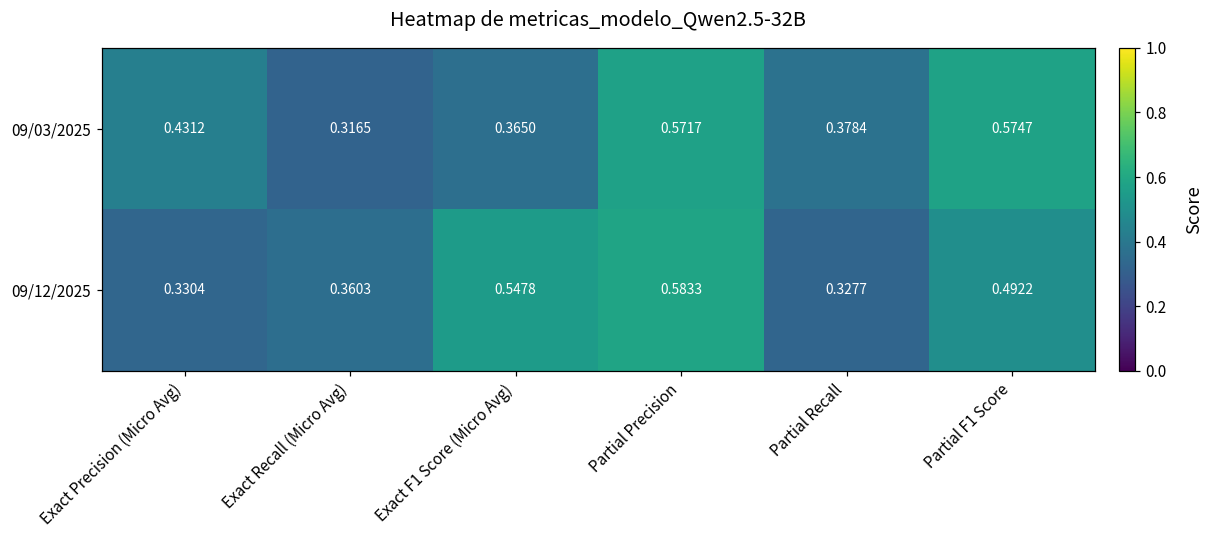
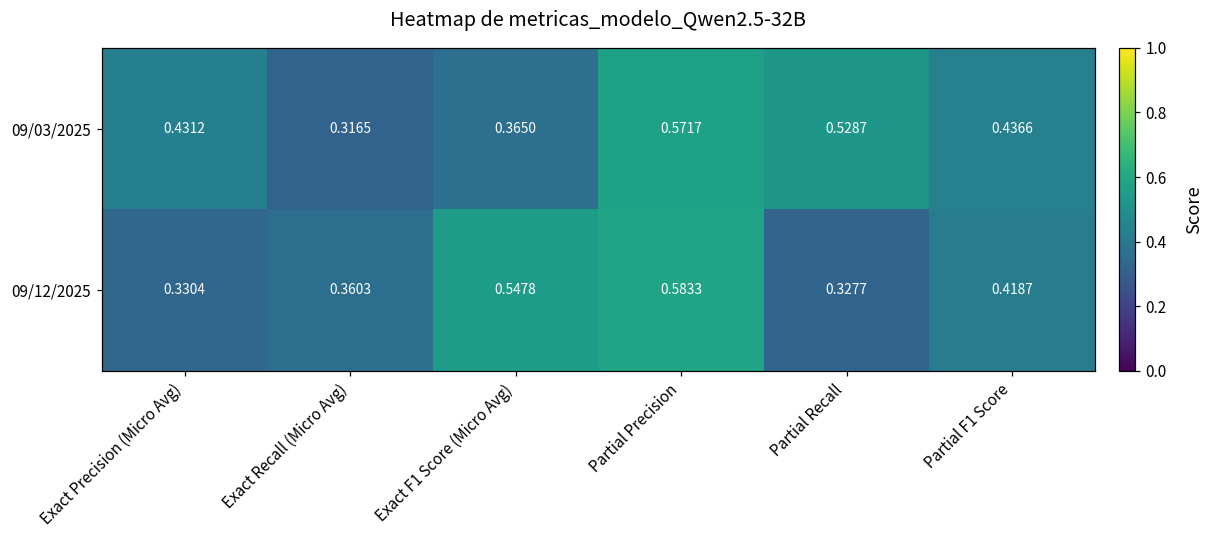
  {
    "09/03/2025": {
      "Exact Precision (Micro Avg)": 0.4312,
      "Exact Recall (Micro Avg)": 0.3165,
      "Exact F1 Score (Micro Avg)": 0.3650,
      "Partial Precision": 0.5717,
-     "Partial Recall": 0.3784,
-     "Partial F1 Score": 0.5747
+     "Partial Recall": 0.5287,
+     "Partial F1 Score": 0.4366
    },
    "09/12/2025": {
      "Exact Precision (Micro Avg)": 0.3304,
      "Exact Recall (Micro Avg)": 0.3603,
      "Exact F1 Score (Micro Avg)": 0.5478,
      "Partial Precision": 0.5833,
      "Partial Recall": 0.3277,
-     "Partial F1 Score": 0.4922
+     "Partial F1 Score": 0.4187
    }
  }
